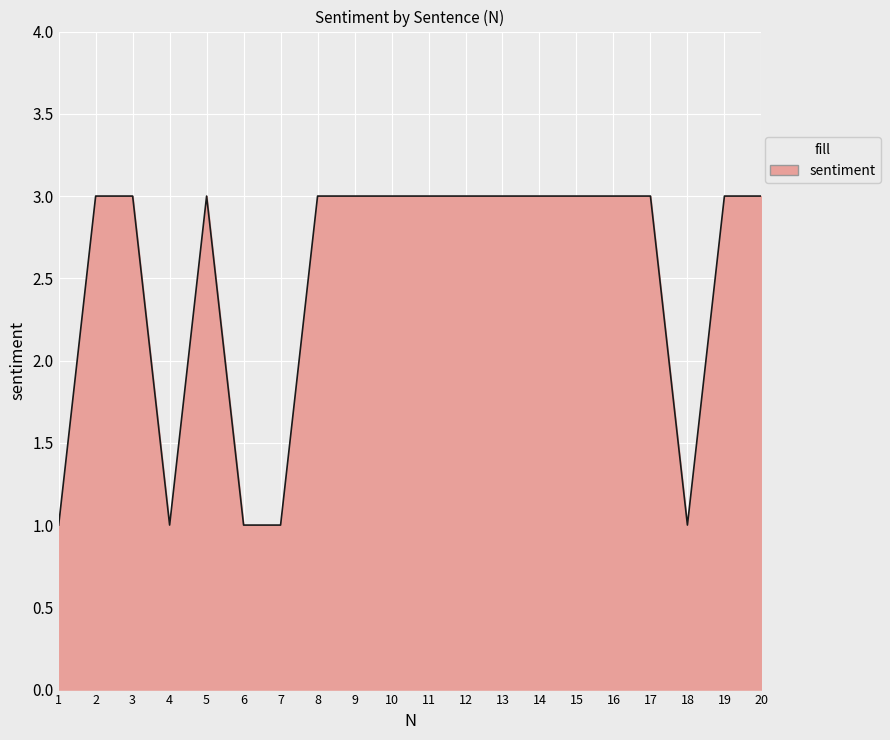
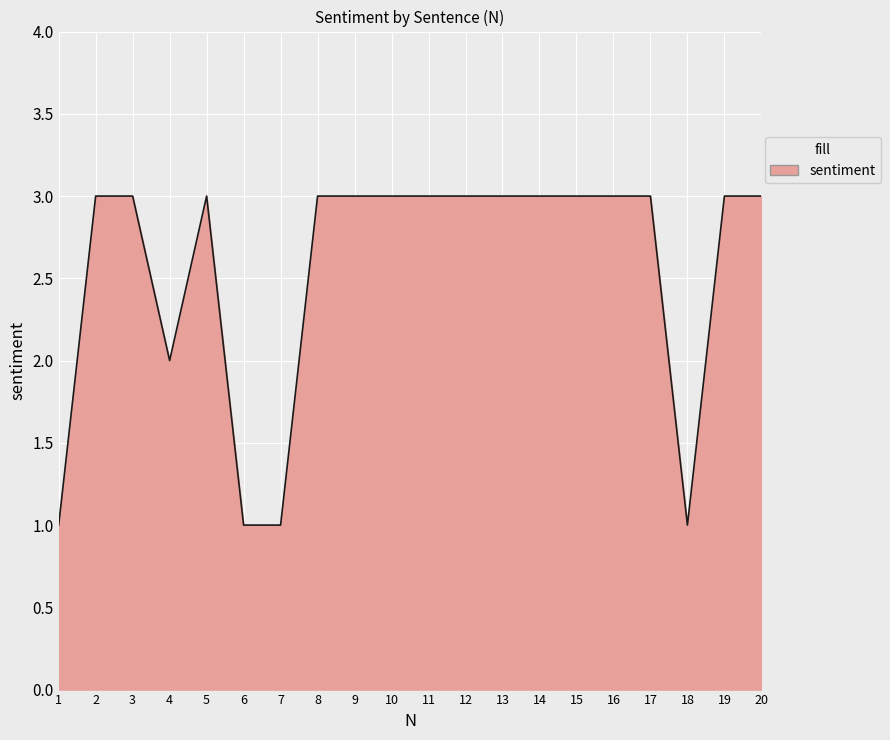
  {
    "1": 1,
    "2": 3,
    "3": 3,
-   "4": 1,
+   "4": 2,
    "5": 3,
    "6": 1,
    "7": 1,
    "8": 3,
    "9": 3,
    "10": 3,
    "11": 3,
    "12": 3,
    "13": 3,
    "14": 3,
    "15": 3,
    "16": 3,
    "17": 3,
    "18": 1,
    "19": 3,
    "20": 3
  }
